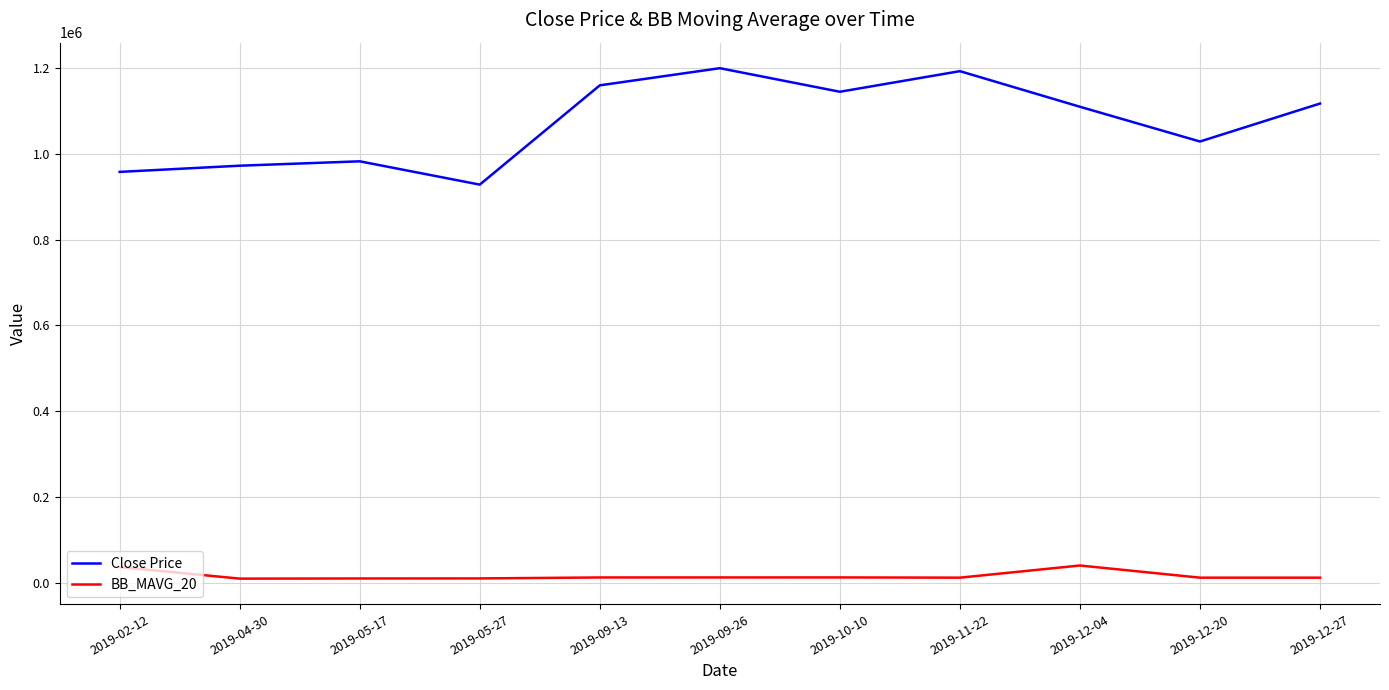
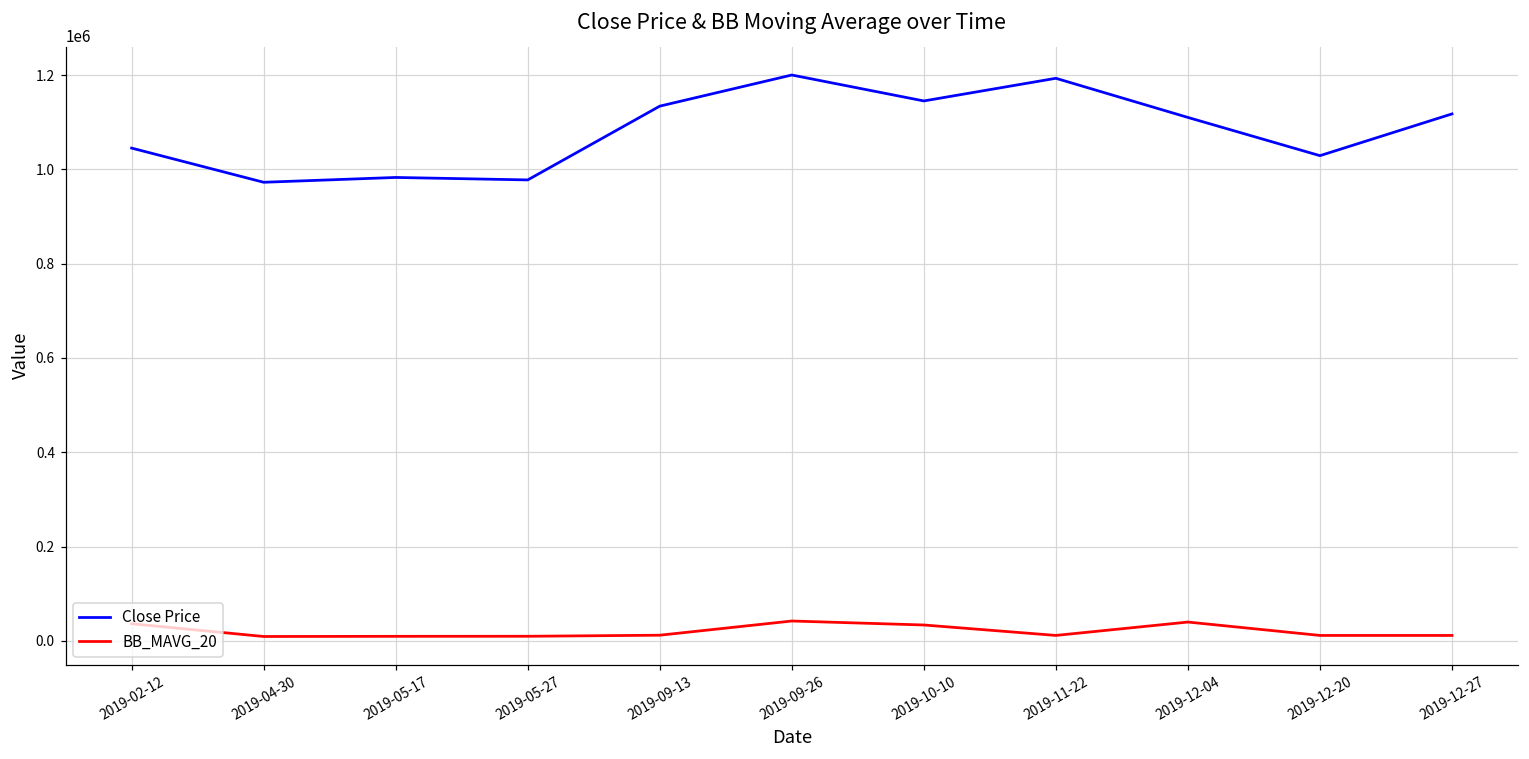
  {
    "Close Price": {
-     "2019-02-12": 960000,
+     "2019-02-12": 1050000,
      "2019-04-30": 970000,
      "2019-05-17": 980000,
-     "2019-05-27": 930000,
-     "2019-09-13": 1160000,
+     "2019-05-27": 980000,
+     "2019-09-13": 1130000,
      "2019-09-26": 1200000,
      "2019-10-10": 1150000,
      "2019-11-22": 1190000,
      "2019-12-04": 1110000,
      "2019-12-20": 1030000,
      "2019-12-27": 1120000
    },
    "BB_MAVG_20": {
      "2019-04-30": 10000,
      "2019-05-17": 10000,
      "2019-05-27": 10000,
      "2019-09-13": 10000,
-     "2019-09-26": 10000,
-     "2019-10-10": 10000,
+     "2019-09-26": 40000,
+     "2019-10-10": 30000,
      "2019-11-22": 10000,
      "2019-12-04": 40000,
      "2019-12-20": 10000,
      "2019-12-27": 10000
    }
  }
